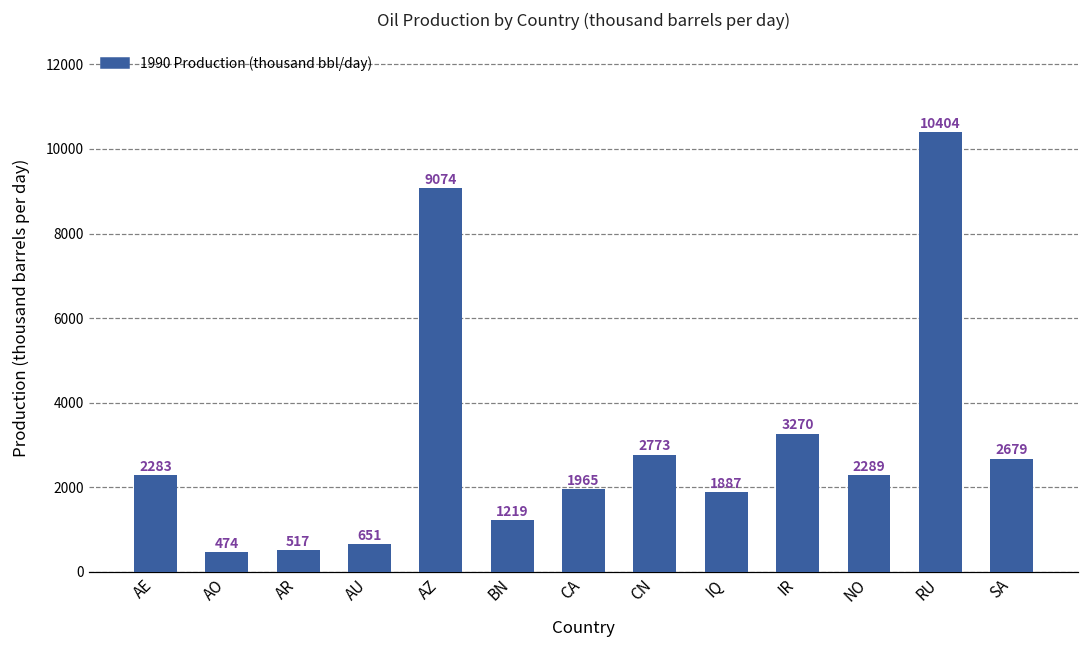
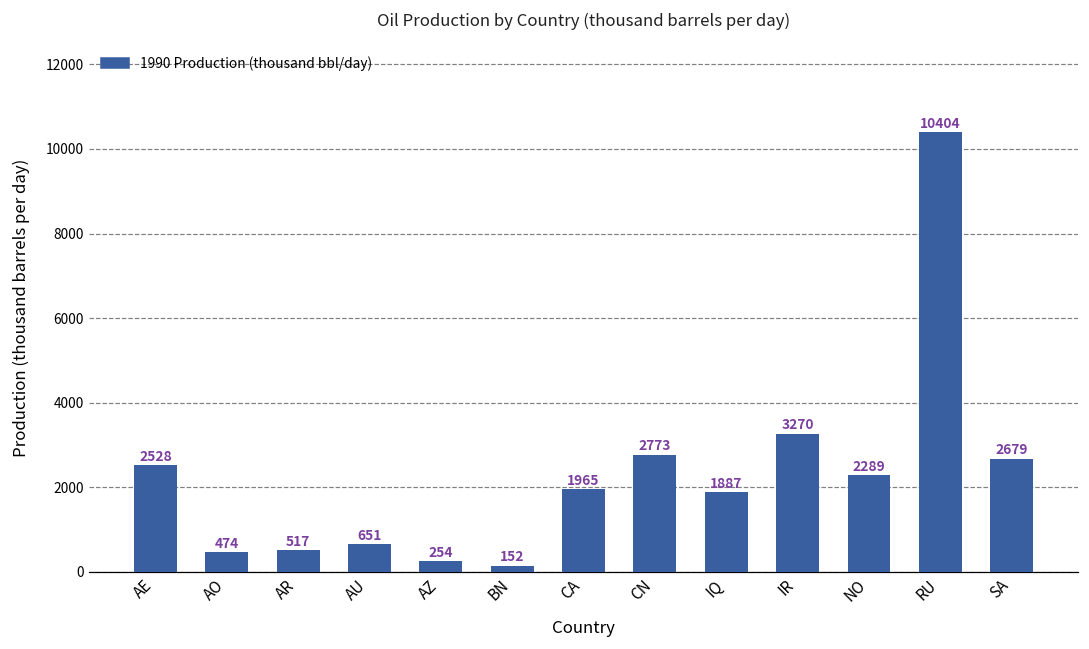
  {
-   "AE": 2283,
+   "AE": 2528,
    "AR": 517,
    "AU": 651,
-   "AZ": 9074,
-   "BN": 1219,
+   "AZ": 254,
+   "BN": 152,
    "CA": 1965,
    "IR": 3270,
    "SA": 2679
  }
